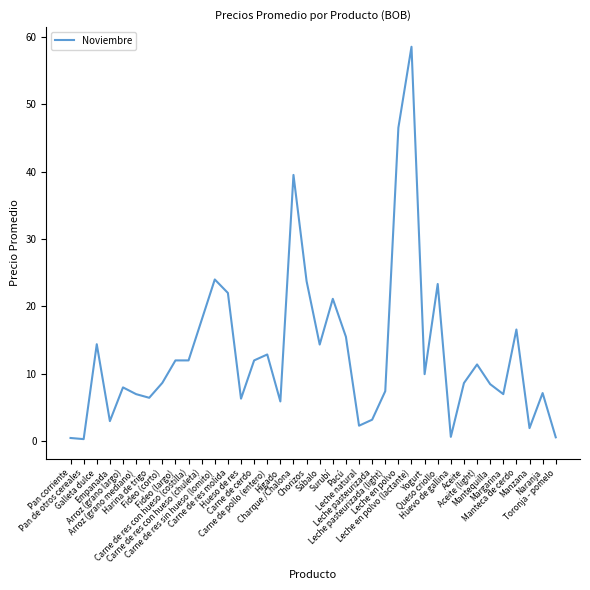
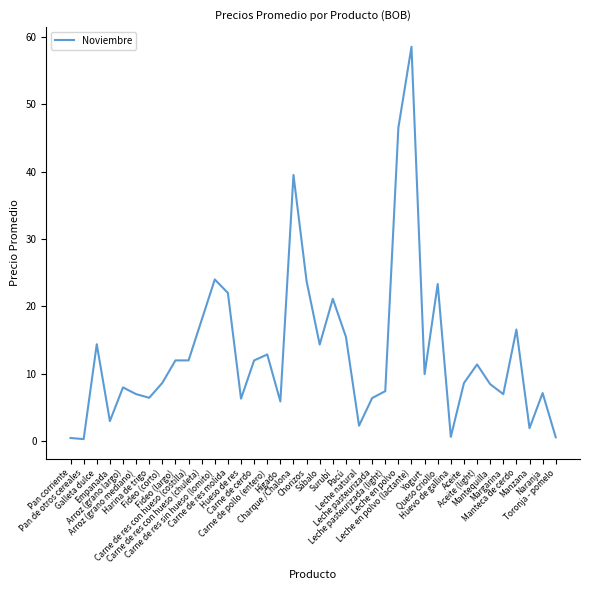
  {
    "Pan corriente": 1,
    "Pan de otros cereales": 0,
    "Galleta dulce": 14,
    "Empanada": 3,
    "Arroz (grano largo)": 8,
    "Arroz (grano mediano)": 7,
    "Harina de trigo": 6,
    "Fideo (corto)": 9,
    "Fideo (largo)": 12,
    "Carne de res con hueso (costilla)": 12,
    "Carne de res con hueso (chuleta)": 18,
    "Carne de res sin hueso (lomito)": 24,
    "Carne de res molida": 22,
    "Hueso de res": 6,
    "Carne de cerdo": 12,
    "Carne de pollo (entero)": 13,
    "Hígado": 6,
    "Charque /Chalona": 40,
    "Chorizos": 24,
    "Sábalo": 14,
    "Surubí": 21,
    "Pacú": 16,
    "Leche natural": 2,
-   "Leche pasteurizada": 3,
+   "Leche pasteurizada": 6,
    "Leche pasteurizada (light)": 7,
    "Leche en polvo": 47,
    "Leche en polvo (lactante)": 59,
    "Yogurt": 10,
    "Queso criollo": 23,
    "Huevo de gallina": 1,
    "Aceite": 9,
    "Aceite (light)": 11,
    "Mantequilla": 8,
    "Margarina": 7,
    "Manteca de cerdo": 17,
    "Manzana": 2,
    "Naranja": 7,
    "Toronja - pomelo": 1
  }
